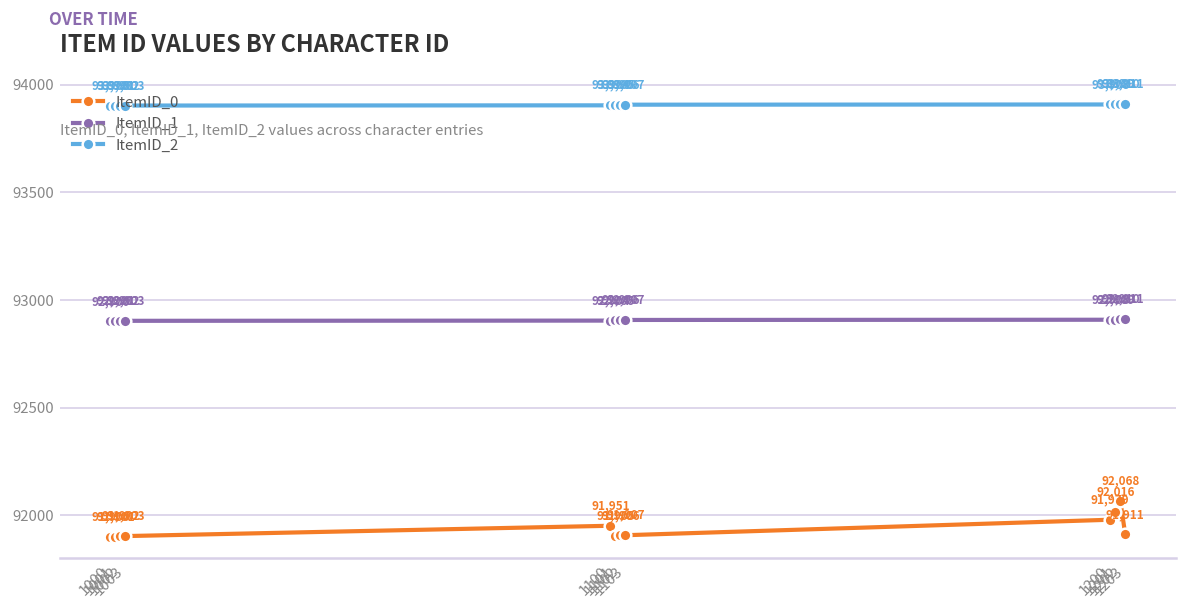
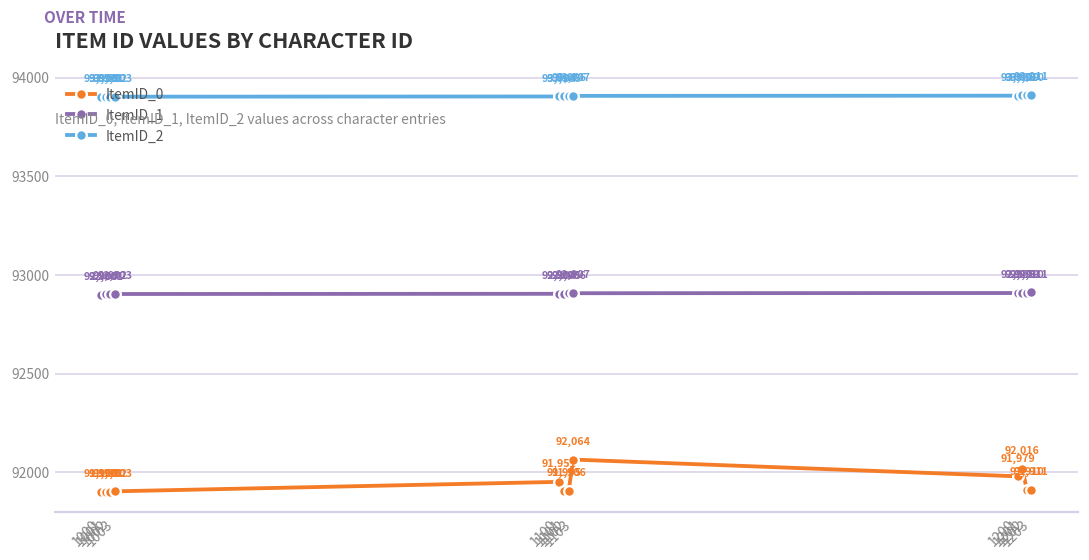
  {
    "ItemID_0": {
-     "1103": "91,907",
-     "1202": "92,068"
+     "1103": "92,064",
+     "1202": "91,910"
    },
    "ItemID_1": {
      "1203": "92,911"
    },
    "ItemID_2": {
      "1100": "93,904"
    }
  }
